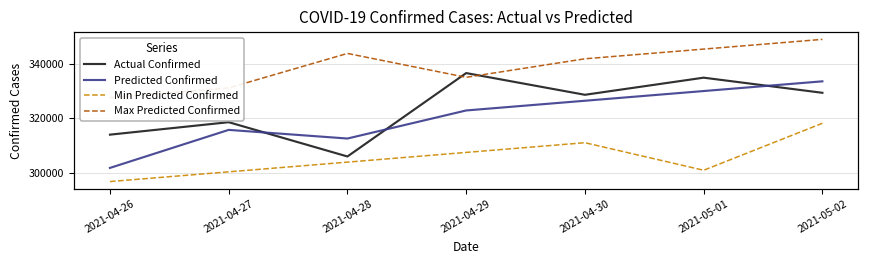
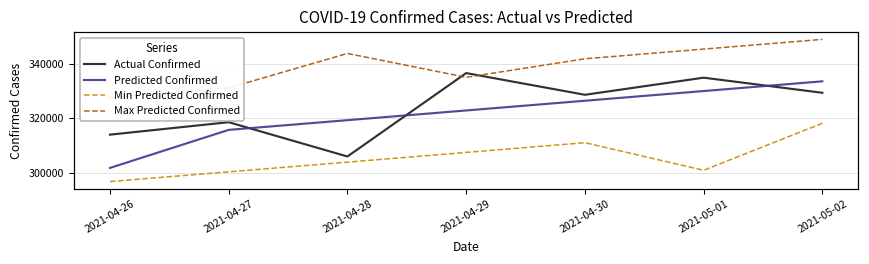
  {
    "Actual Confirmed": {
      "2021-04-26": 314000,
      "2021-04-28": 306000,
      "2021-04-29": 337000,
      "2021-04-30": 329000,
      "2021-05-01": 335000,
      "2021-05-02": 329000
    },
    "Predicted Confirmed": {
      "2021-04-26": 302000,
      "2021-04-27": 316000,
-     "2021-04-28": 313000,
+     "2021-04-28": 319000,
      "2021-04-29": 323000,
      "2021-04-30": 326000,
      "2021-05-01": 330000,
      "2021-05-02": 334000
    },
    "Min Predicted Confirmed": {
      "2021-04-26": 297000,
      "2021-04-27": 301000,
      "2021-04-28": 304000,
      "2021-04-29": 308000,
      "2021-04-30": 311000,
      "2021-05-01": 301000,
      "2021-05-02": 318000
    },
    "Max Predicted Confirmed": {
      "2021-04-28": 344000,
      "2021-04-29": 335000,
      "2021-04-30": 342000,
      "2021-05-01": 345000,
      "2021-05-02": 349000
    }
  }
